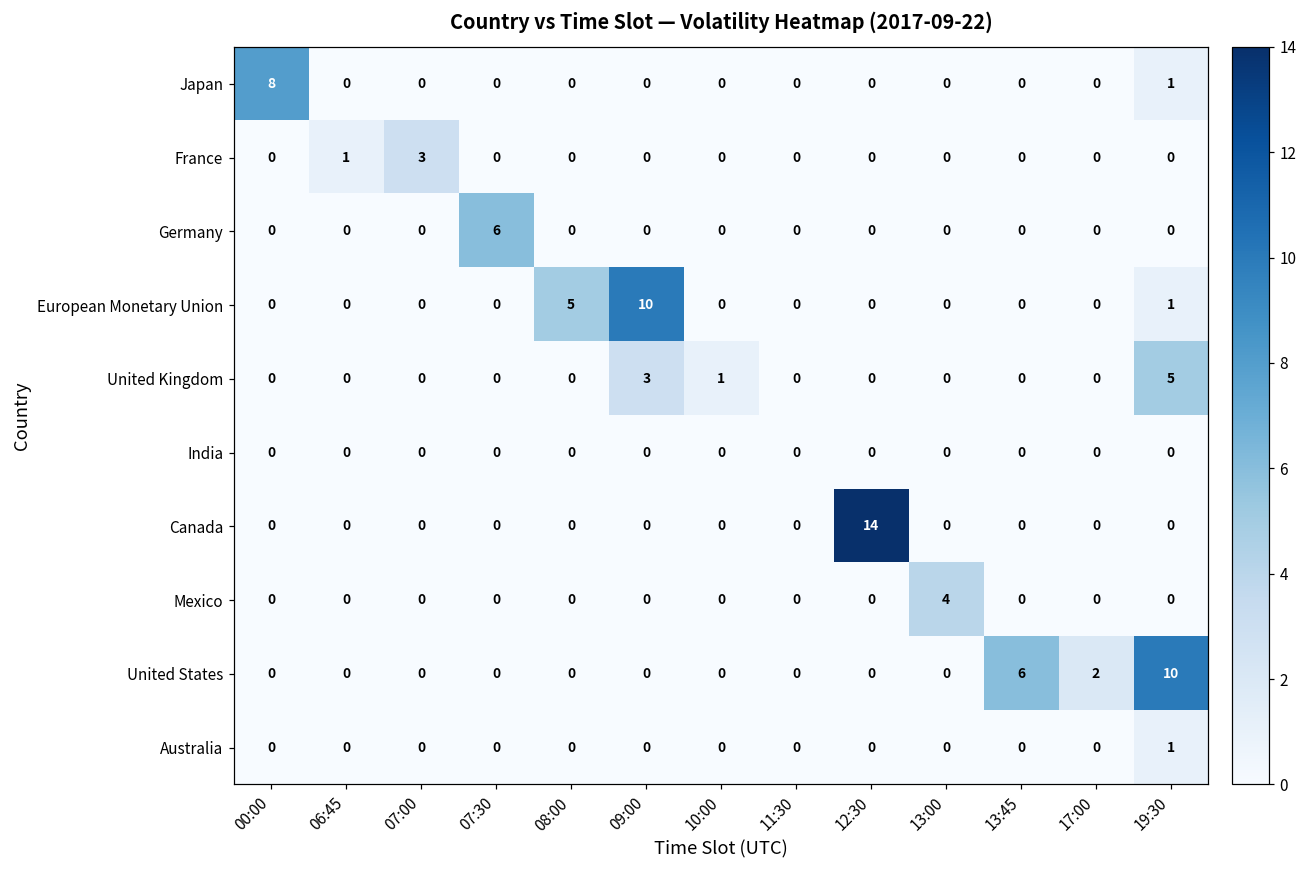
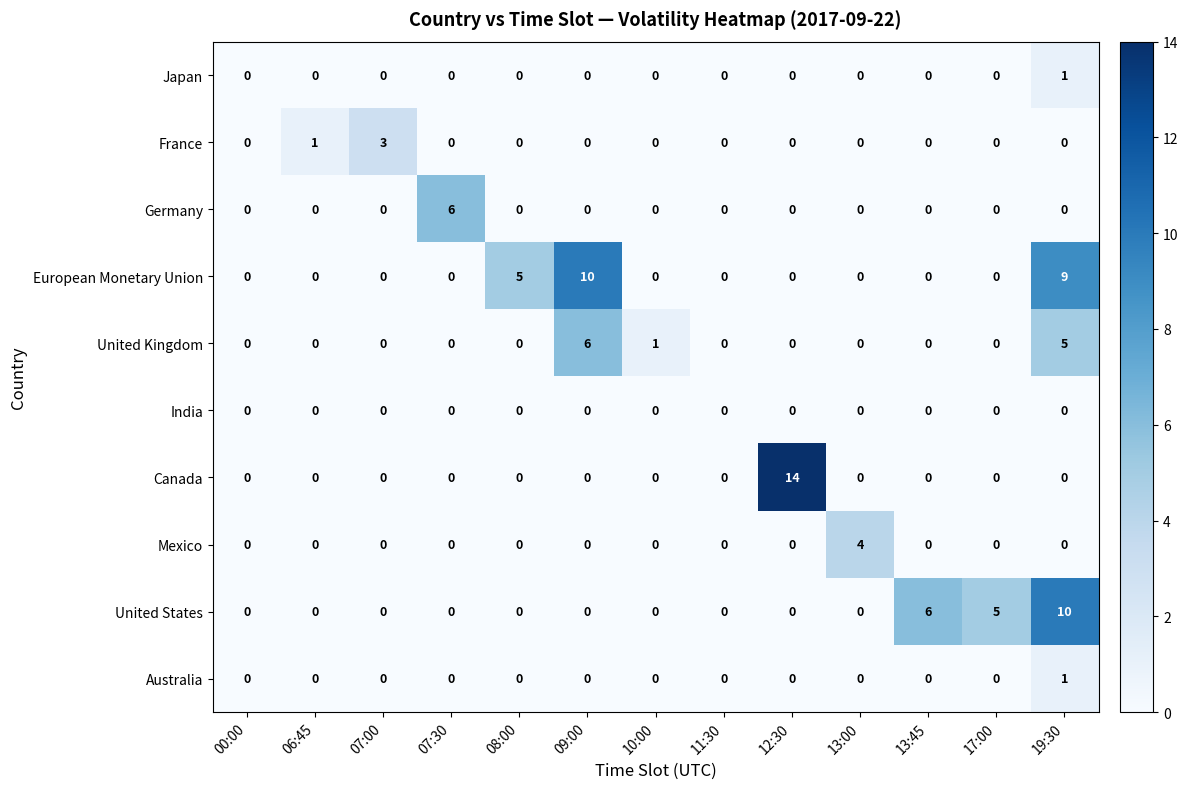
  {
    "Japan": {
-     "00:00": 8,
+     "00:00": 0,
      "06:45": 0,
      "07:00": 0,
      "07:30": 0,
      "08:00": 0,
      "09:00": 0,
      "10:00": 0,
      "11:30": 0,
      "12:30": 0,
      "13:00": 0,
      "13:45": 0,
      "17:00": 0,
      "19:30": 1
    },
    "France": {
      "00:00": 0,
      "06:45": 1,
      "07:00": 3,
      "07:30": 0,
      "08:00": 0,
      "09:00": 0,
      "10:00": 0,
      "11:30": 0,
      "12:30": 0,
      "13:00": 0,
      "13:45": 0,
      "17:00": 0,
      "19:30": 0
    },
    "Germany": {
      "00:00": 0,
      "06:45": 0,
      "07:00": 0,
      "07:30": 6,
      "08:00": 0,
      "09:00": 0,
      "10:00": 0,
      "11:30": 0,
      "12:30": 0,
      "13:00": 0,
      "13:45": 0,
      "17:00": 0,
      "19:30": 0
    },
    "European Monetary Union": {
      "00:00": 0,
      "06:45": 0,
      "07:00": 0,
      "07:30": 0,
      "08:00": 5,
      "09:00": 10,
      "10:00": 0,
      "11:30": 0,
      "12:30": 0,
      "13:00": 0,
      "13:45": 0,
      "17:00": 0,
-     "19:30": 1
+     "19:30": 9
    },
    "United Kingdom": {
      "00:00": 0,
      "06:45": 0,
      "07:00": 0,
      "07:30": 0,
      "08:00": 0,
-     "09:00": 3,
+     "09:00": 6,
      "10:00": 1,
      "11:30": 0,
      "12:30": 0,
      "13:00": 0,
      "13:45": 0,
      "17:00": 0,
      "19:30": 5
    },
    "India": {
      "00:00": 0,
      "06:45": 0,
      "07:00": 0,
      "07:30": 0,
      "08:00": 0,
      "09:00": 0,
      "10:00": 0,
      "11:30": 0,
      "12:30": 0,
      "13:00": 0,
      "13:45": 0,
      "17:00": 0,
      "19:30": 0
    },
    "Canada": {
      "00:00": 0,
      "06:45": 0,
      "07:00": 0,
      "07:30": 0,
      "08:00": 0,
      "09:00": 0,
      "10:00": 0,
      "11:30": 0,
      "12:30": 14,
      "13:00": 0,
      "13:45": 0,
      "17:00": 0,
      "19:30": 0
    },
    "Mexico": {
      "00:00": 0,
      "06:45": 0,
      "07:00": 0,
      "07:30": 0,
      "08:00": 0,
      "09:00": 0,
      "10:00": 0,
      "11:30": 0,
      "12:30": 0,
      "13:00": 4,
      "13:45": 0,
      "17:00": 0,
      "19:30": 0
    },
    "United States": {
      "00:00": 0,
      "06:45": 0,
      "07:00": 0,
      "07:30": 0,
      "08:00": 0,
      "09:00": 0,
      "10:00": 0,
      "11:30": 0,
      "12:30": 0,
      "13:00": 0,
      "13:45": 6,
-     "17:00": 2,
+     "17:00": 5,
      "19:30": 10
    },
    "Australia": {
      "00:00": 0,
      "06:45": 0,
      "07:00": 0,
      "07:30": 0,
      "08:00": 0,
      "09:00": 0,
      "10:00": 0,
      "11:30": 0,
      "12:30": 0,
      "13:00": 0,
      "13:45": 0,
      "17:00": 0,
      "19:30": 1
    }
  }
